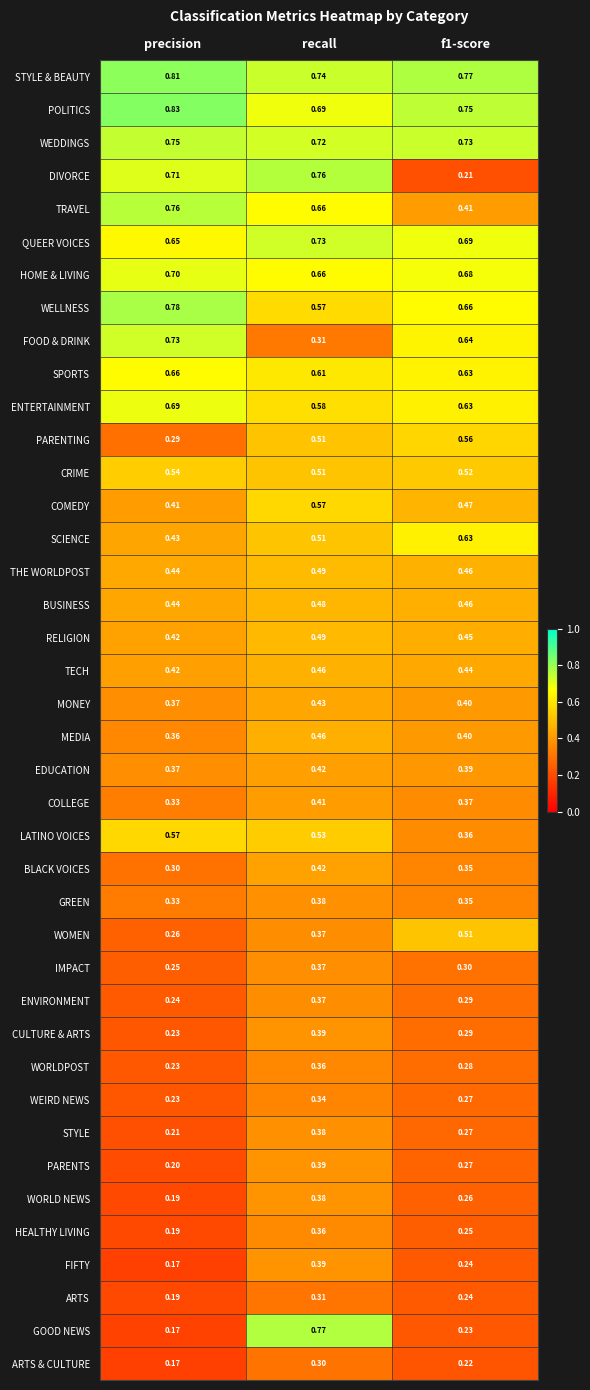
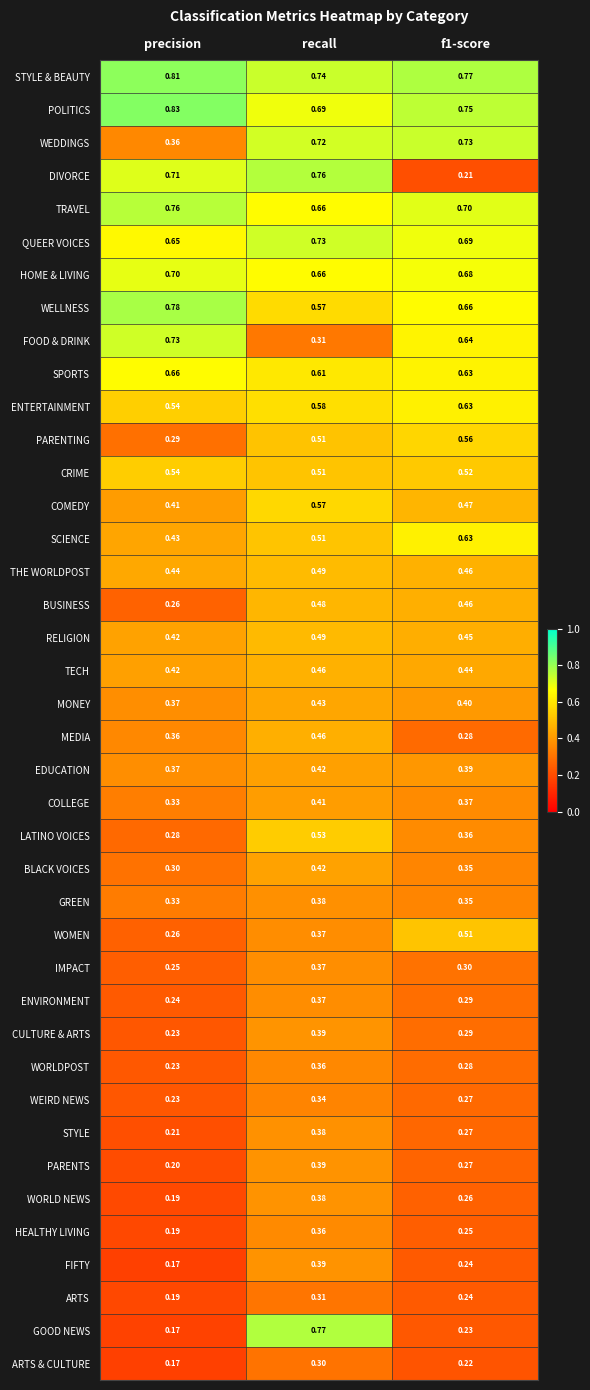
  {
    "STYLE & BEAUTY": {
      "precision": 0.81,
      "recall": 0.74,
      "f1-score": 0.77
    },
    "POLITICS": {
      "precision": 0.83,
      "recall": 0.69,
      "f1-score": 0.75
    },
    "WEDDINGS": {
-     "precision": 0.75,
+     "precision": 0.36,
      "recall": 0.72,
      "f1-score": 0.73
    },
    "DIVORCE": {
      "precision": 0.71,
      "recall": 0.76,
      "f1-score": 0.21
    },
    "TRAVEL": {
      "precision": 0.76,
      "recall": 0.66,
-     "f1-score": 0.41
+     "f1-score": 0.70
    },
    "QUEER VOICES": {
      "precision": 0.65,
      "recall": 0.73,
      "f1-score": 0.69
    },
    "HOME & LIVING": {
      "precision": 0.70,
      "recall": 0.66,
      "f1-score": 0.68
    },
    "WELLNESS": {
      "precision": 0.78,
      "recall": 0.57,
      "f1-score": 0.66
    },
    "FOOD & DRINK": {
      "precision": 0.73,
      "recall": 0.31,
      "f1-score": 0.64
    },
    "SPORTS": {
      "precision": 0.66,
      "recall": 0.61,
      "f1-score": 0.63
    },
    "ENTERTAINMENT": {
-     "precision": 0.69,
+     "precision": 0.54,
      "recall": 0.58,
      "f1-score": 0.63
    },
    "PARENTING": {
      "precision": 0.29,
      "recall": 0.51,
      "f1-score": 0.56
    },
    "CRIME": {
      "precision": 0.54,
      "recall": 0.51,
      "f1-score": 0.52
    },
    "COMEDY": {
      "precision": 0.41,
      "recall": 0.57,
      "f1-score": 0.47
    },
    "SCIENCE": {
      "precision": 0.43,
      "recall": 0.51,
      "f1-score": 0.63
    },
    "THE WORLDPOST": {
      "precision": 0.44,
      "recall": 0.49,
      "f1-score": 0.46
    },
    "BUSINESS": {
-     "precision": 0.44,
+     "precision": 0.26,
      "recall": 0.48,
      "f1-score": 0.46
    },
    "RELIGION": {
      "precision": 0.42,
      "recall": 0.49,
      "f1-score": 0.45
    },
    "TECH": {
      "precision": 0.42,
      "recall": 0.46,
      "f1-score": 0.44
    },
    "MONEY": {
      "precision": 0.37,
      "recall": 0.43,
      "f1-score": 0.40
    },
    "MEDIA": {
      "precision": 0.36,
      "recall": 0.46,
-     "f1-score": 0.40
+     "f1-score": 0.28
    },
    "EDUCATION": {
      "precision": 0.37,
      "recall": 0.42,
      "f1-score": 0.39
    },
    "COLLEGE": {
      "precision": 0.33,
      "recall": 0.41,
      "f1-score": 0.37
    },
    "LATINO VOICES": {
-     "precision": 0.57,
+     "precision": 0.28,
      "recall": 0.53,
      "f1-score": 0.36
    },
    "BLACK VOICES": {
      "precision": 0.30,
      "recall": 0.42,
      "f1-score": 0.35
    },
    "GREEN": {
      "precision": 0.33,
      "recall": 0.38,
      "f1-score": 0.35
    },
    "WOMEN": {
      "precision": 0.26,
      "recall": 0.37,
      "f1-score": 0.51
    },
    "IMPACT": {
      "precision": 0.25,
      "recall": 0.37,
      "f1-score": 0.30
    },
    "ENVIRONMENT": {
      "precision": 0.24,
      "recall": 0.37,
      "f1-score": 0.29
    },
    "CULTURE & ARTS": {
      "precision": 0.23,
      "recall": 0.39,
      "f1-score": 0.29
    },
    "WORLDPOST": {
      "precision": 0.23,
      "recall": 0.36,
      "f1-score": 0.28
    },
    "WEIRD NEWS": {
      "precision": 0.23,
      "recall": 0.34,
      "f1-score": 0.27
    },
    "STYLE": {
      "precision": 0.21,
      "recall": 0.38,
      "f1-score": 0.27
    },
    "PARENTS": {
      "precision": 0.20,
      "recall": 0.39,
      "f1-score": 0.27
    },
    "WORLD NEWS": {
      "precision": 0.19,
      "recall": 0.38,
      "f1-score": 0.26
    },
    "HEALTHY LIVING": {
      "precision": 0.19,
      "recall": 0.36,
      "f1-score": 0.25
    },
    "FIFTY": {
      "precision": 0.17,
      "recall": 0.39,
      "f1-score": 0.24
    },
    "ARTS": {
      "precision": 0.19,
      "recall": 0.31,
      "f1-score": 0.24
    },
    "GOOD NEWS": {
      "precision": 0.17,
      "recall": 0.77,
      "f1-score": 0.23
    },
    "ARTS & CULTURE": {
      "precision": 0.17,
      "recall": 0.30,
      "f1-score": 0.22
    }
  }
